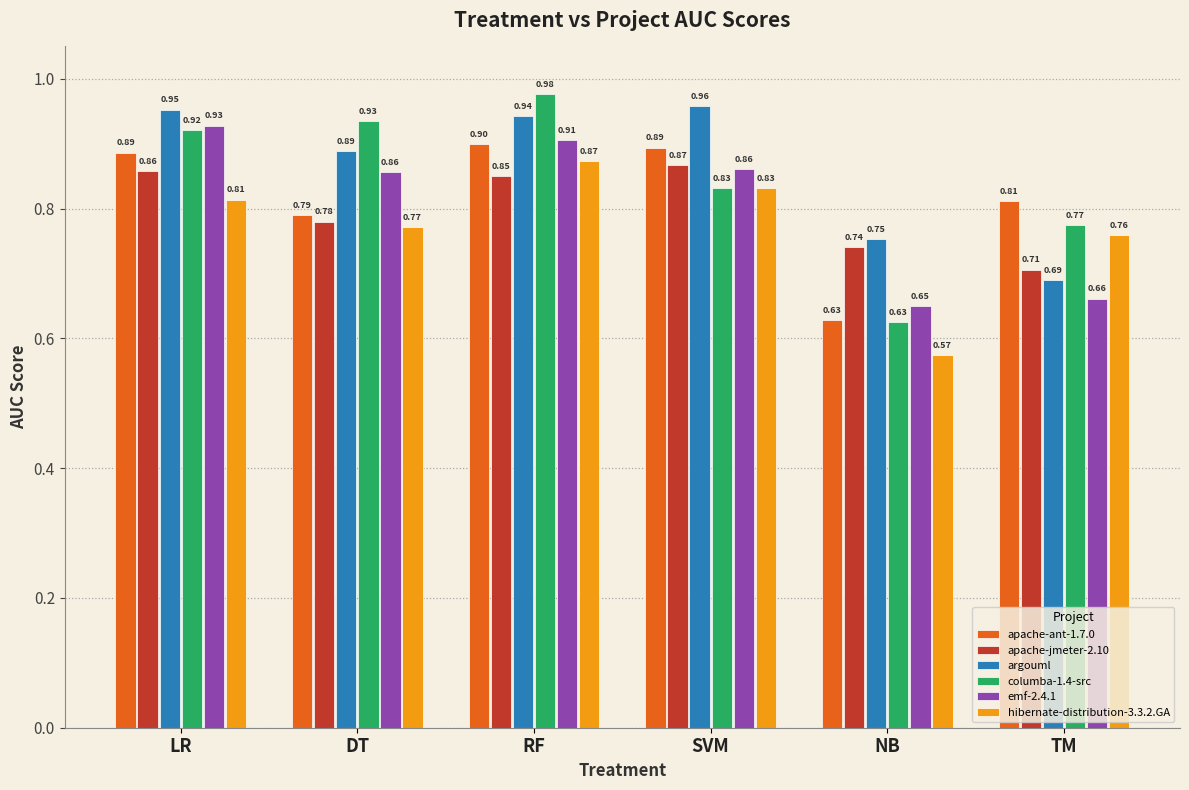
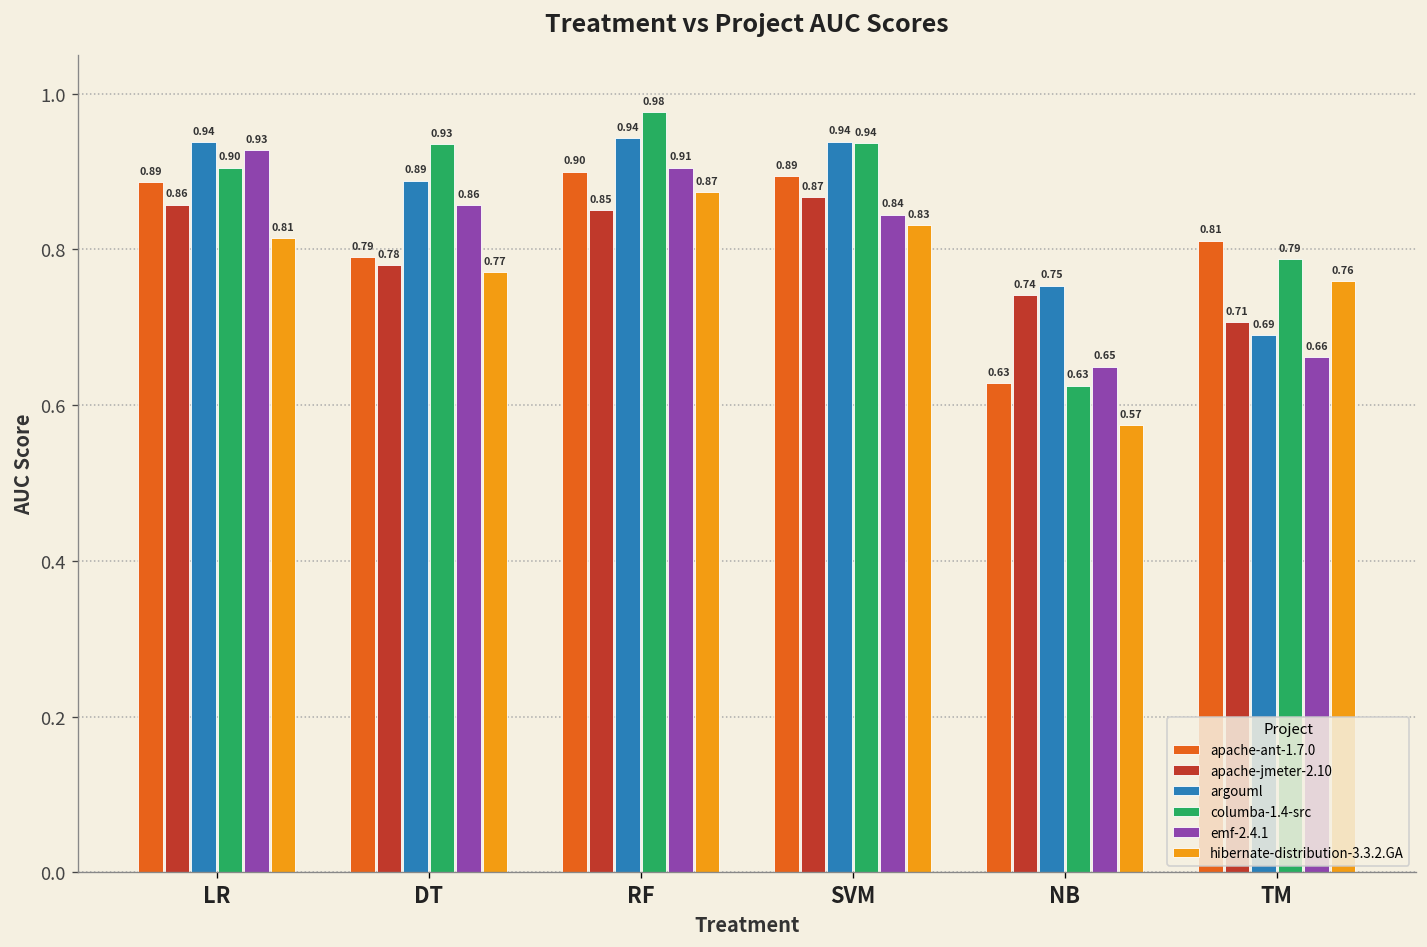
  {
    "argouml": {
-     "LR": 0.95,
+     "LR": 0.94,
      "DT": 0.89,
      "RF": 0.94,
-     "SVM": 0.96,
+     "SVM": 0.94,
      "NB": 0.75,
      "TM": 0.69
    },
    "columba-1.4-src": {
-     "LR": 0.92,
+     "LR": 0.90,
      "DT": 0.93,
      "RF": 0.98,
-     "SVM": 0.83,
+     "SVM": 0.94,
      "NB": 0.63,
-     "TM": 0.77
+     "TM": 0.79
    },
    "emf-2.4.1": {
      "LR": 0.93,
      "DT": 0.86,
      "RF": 0.91,
-     "SVM": 0.86,
+     "SVM": 0.84,
      "NB": 0.65,
      "TM": 0.66
    }
  }
